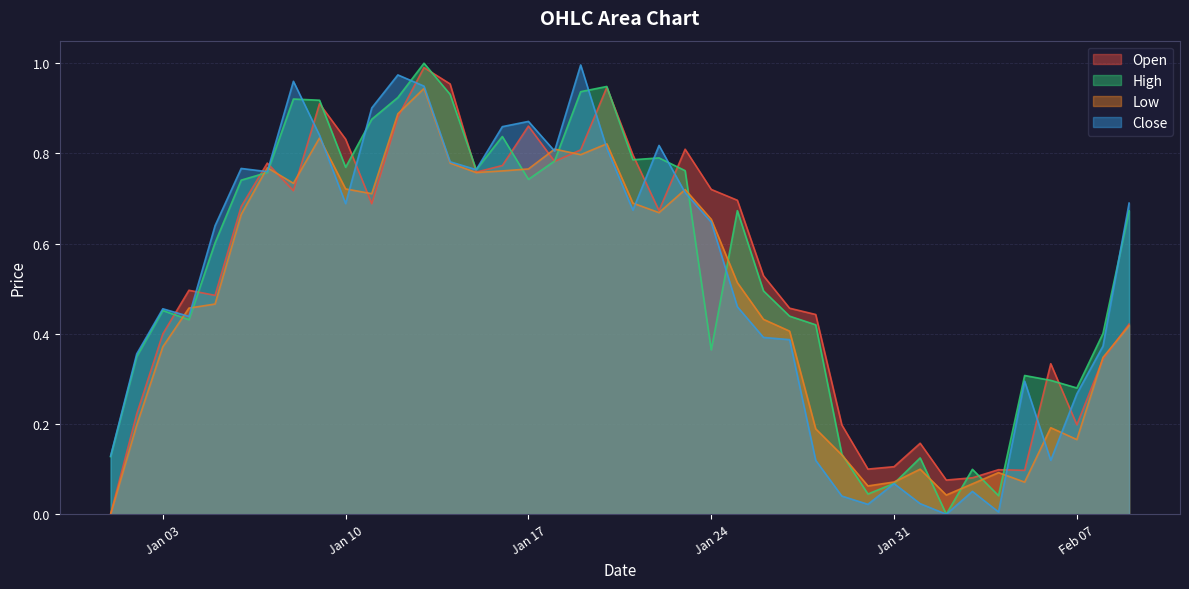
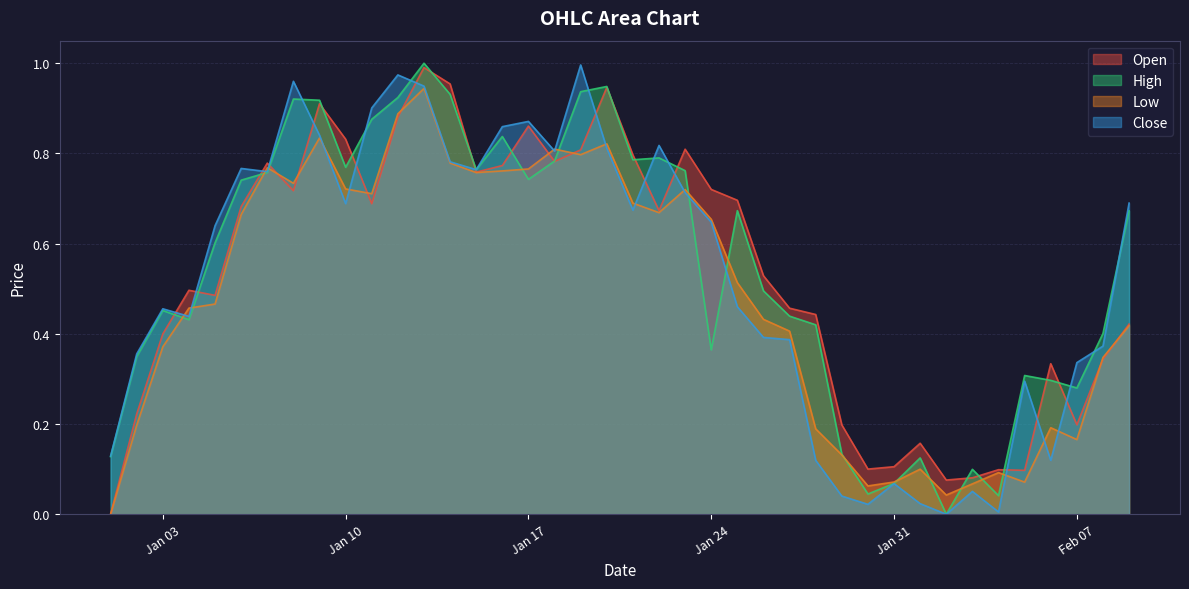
  {
    "High": {
      "Jan 10": 0.77,
      "Jan 17": 0.74,
      "Jan 24": 0.36,
      "Feb 07": 0.28
    },
    "Close": {
      "Jan 10": 0.69,
      "Jan 17": 0.87,
      "Jan 24": 0.65,
-     "Feb 07": 0.27
+     "Feb 07": 0.34
    }
  }
